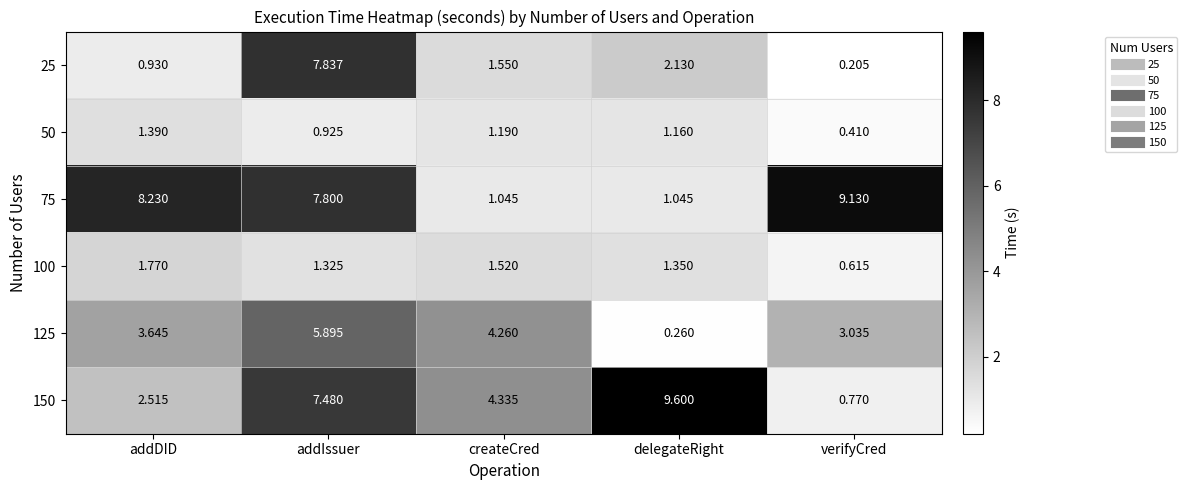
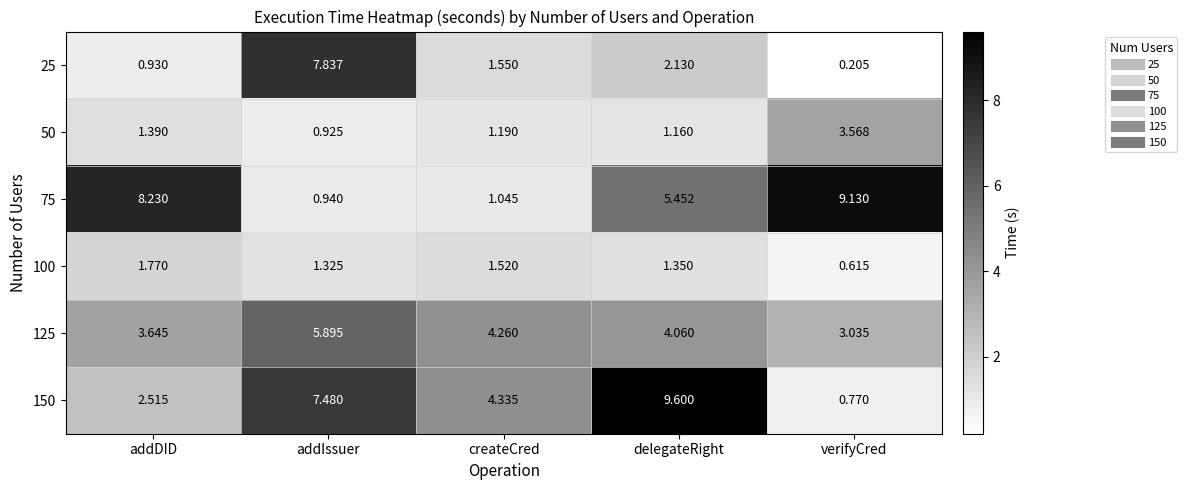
  {
    "25": {
      "addDID": 0.930,
      "addIssuer": 7.837,
      "createCred": 1.550,
      "delegateRight": 2.130,
      "verifyCred": 0.205
    },
    "50": {
      "addDID": 1.390,
      "addIssuer": 0.925,
      "createCred": 1.190,
      "delegateRight": 1.160,
-     "verifyCred": 0.410
+     "verifyCred": 3.568
    },
    "75": {
      "addDID": 8.230,
-     "addIssuer": 7.800,
+     "addIssuer": 0.940,
      "createCred": 1.045,
-     "delegateRight": 1.045,
+     "delegateRight": 5.452,
      "verifyCred": 9.130
    },
    "100": {
      "addDID": 1.770,
      "addIssuer": 1.325,
      "createCred": 1.520,
      "delegateRight": 1.350,
      "verifyCred": 0.615
    },
    "125": {
      "addDID": 3.645,
      "addIssuer": 5.895,
      "createCred": 4.260,
-     "delegateRight": 0.260,
+     "delegateRight": 4.060,
      "verifyCred": 3.035
    },
    "150": {
      "addDID": 2.515,
      "addIssuer": 7.480,
      "createCred": 4.335,
      "delegateRight": 9.600,
      "verifyCred": 0.770
    }
  }
